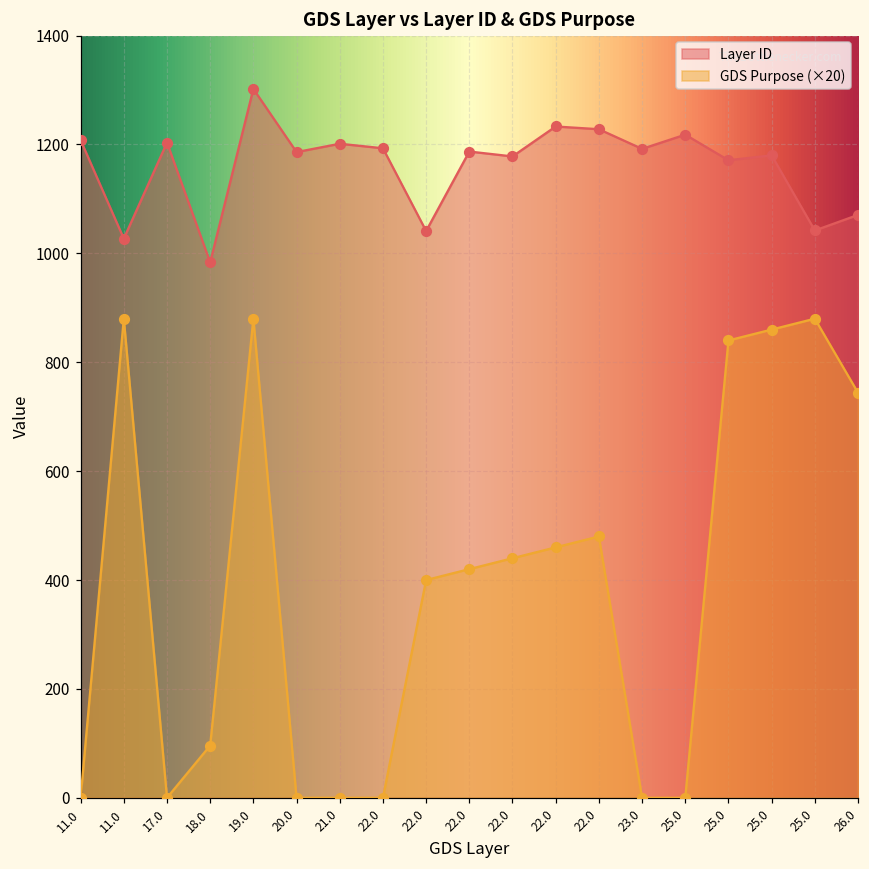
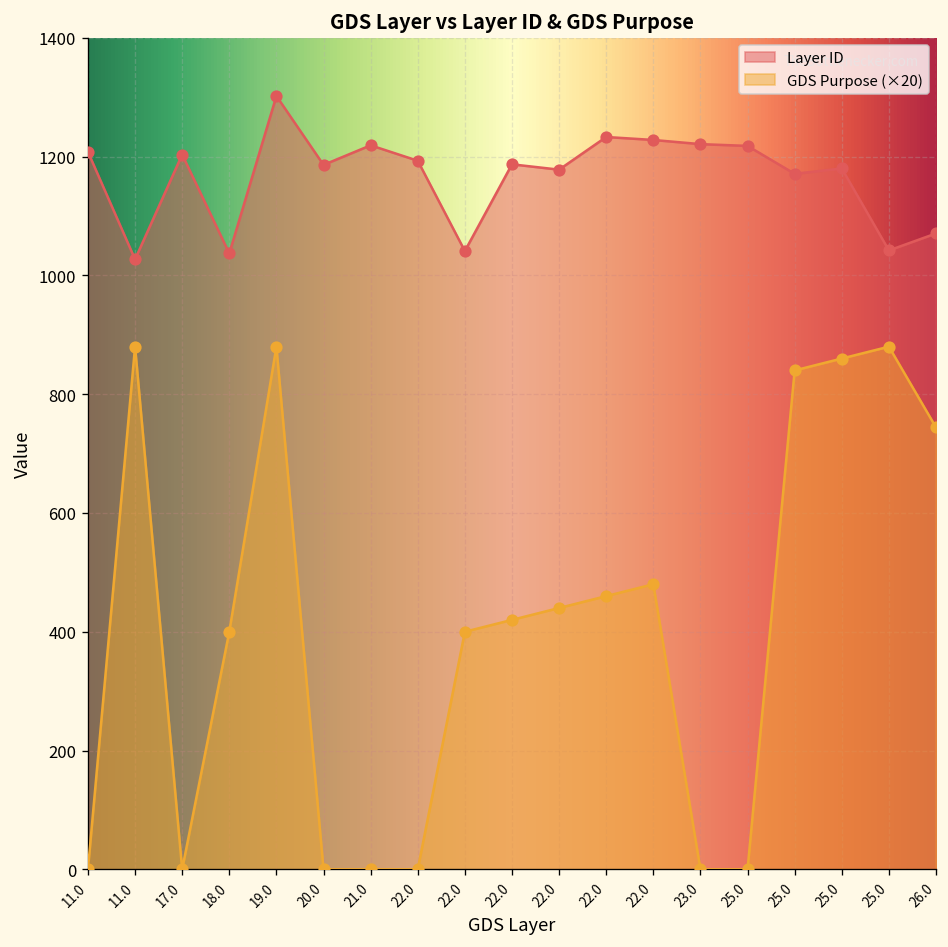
  {
    "Layer ID": {
      "17.0": 1200,
-     "18.0": 980,
+     "18.0": 1040,
      "19.0": 1300,
      "20.0": 1190,
-     "21.0": 1200,
-     "23.0": 1190,
+     "21.0": 1220,
+     "23.0": 1220,
      "26.0": 1070
    },
    "GDS Purpose (×20)": {
      "17.0": 0,
-     "18.0": 100,
+     "18.0": 400,
      "19.0": 880,
      "20.0": 0,
      "21.0": 0,
      "23.0": 0,
      "26.0": 740
    }
  }
